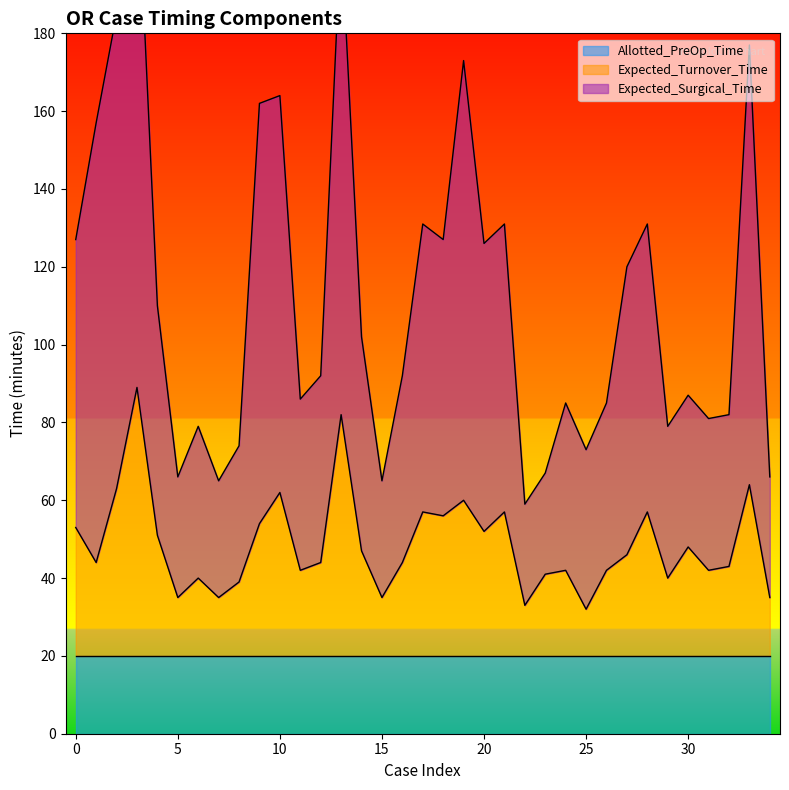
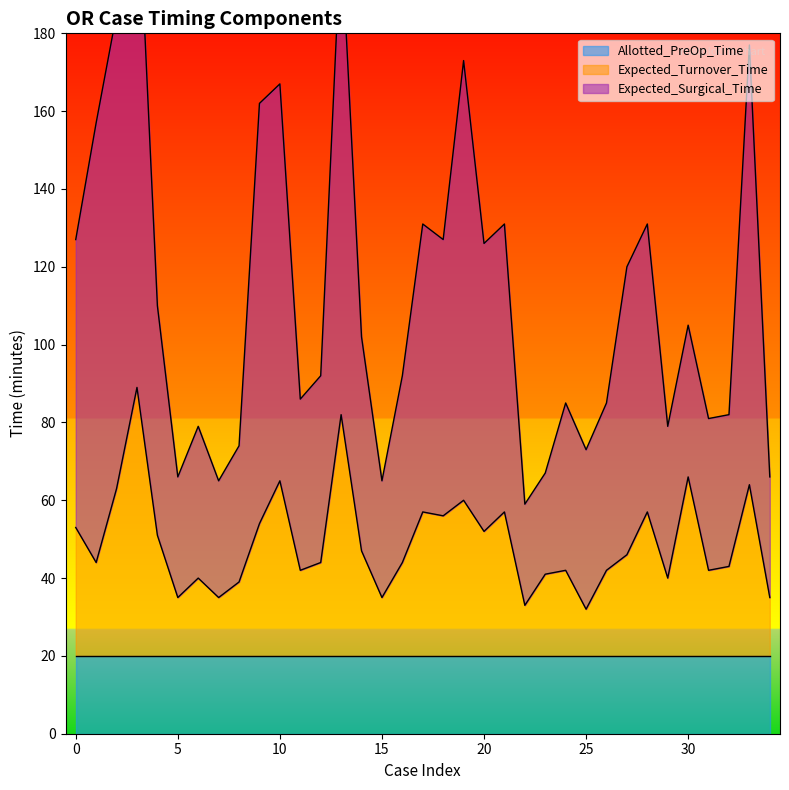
  {
    "Allotted_PreOp_Time": {
      "0": 20,
      "5": 20,
      "10": 20,
      "15": 20,
      "20": 20,
      "25": 20,
      "30": 20
    },
    "Expected_Turnover_Time": {
      "0": 53,
      "5": 35,
-     "10": 62,
+     "10": 65,
      "15": 35,
      "20": 52,
      "25": 32,
-     "30": 48
+     "30": 66
    },
    "Expected_Surgical_Time": {
      "0": 127,
      "5": 66,
      "10": 102,
      "15": 65,
      "20": 126,
      "25": 73,
      "30": 39
    }
  }
